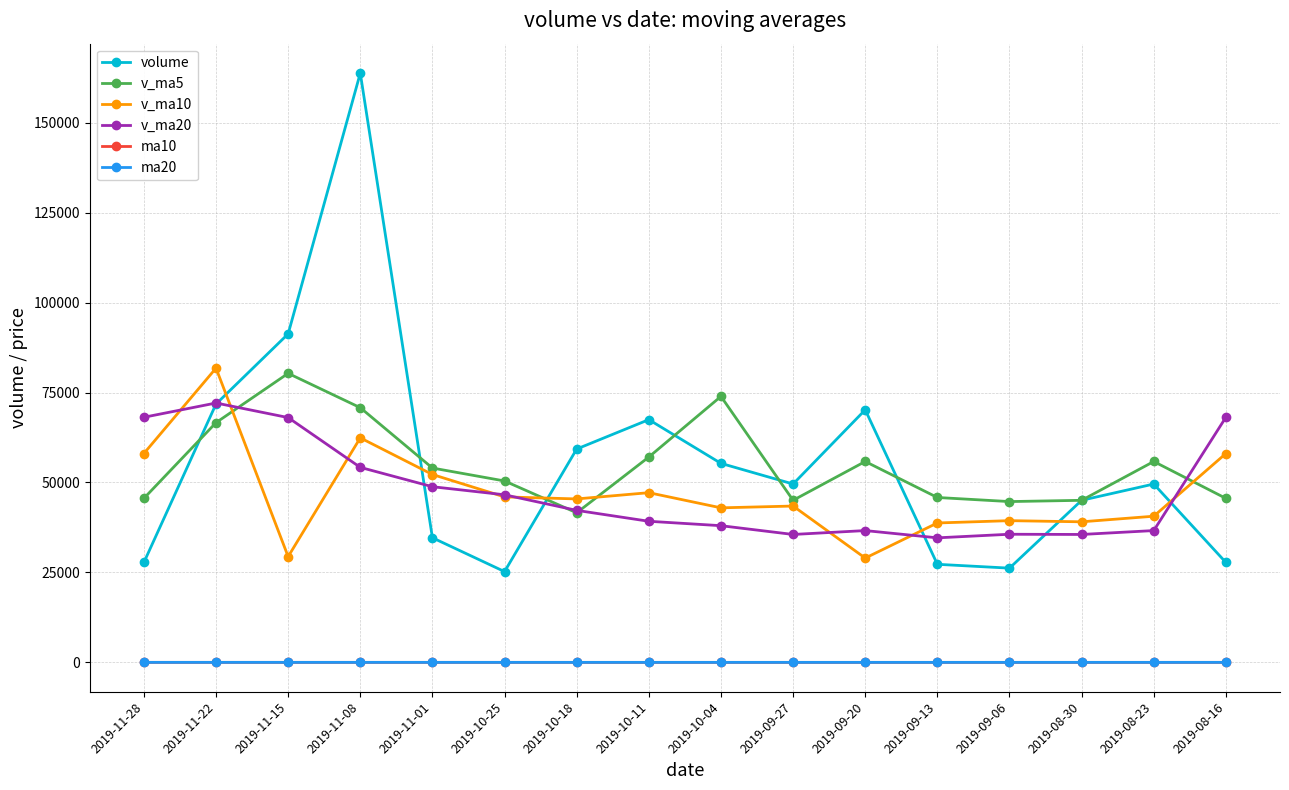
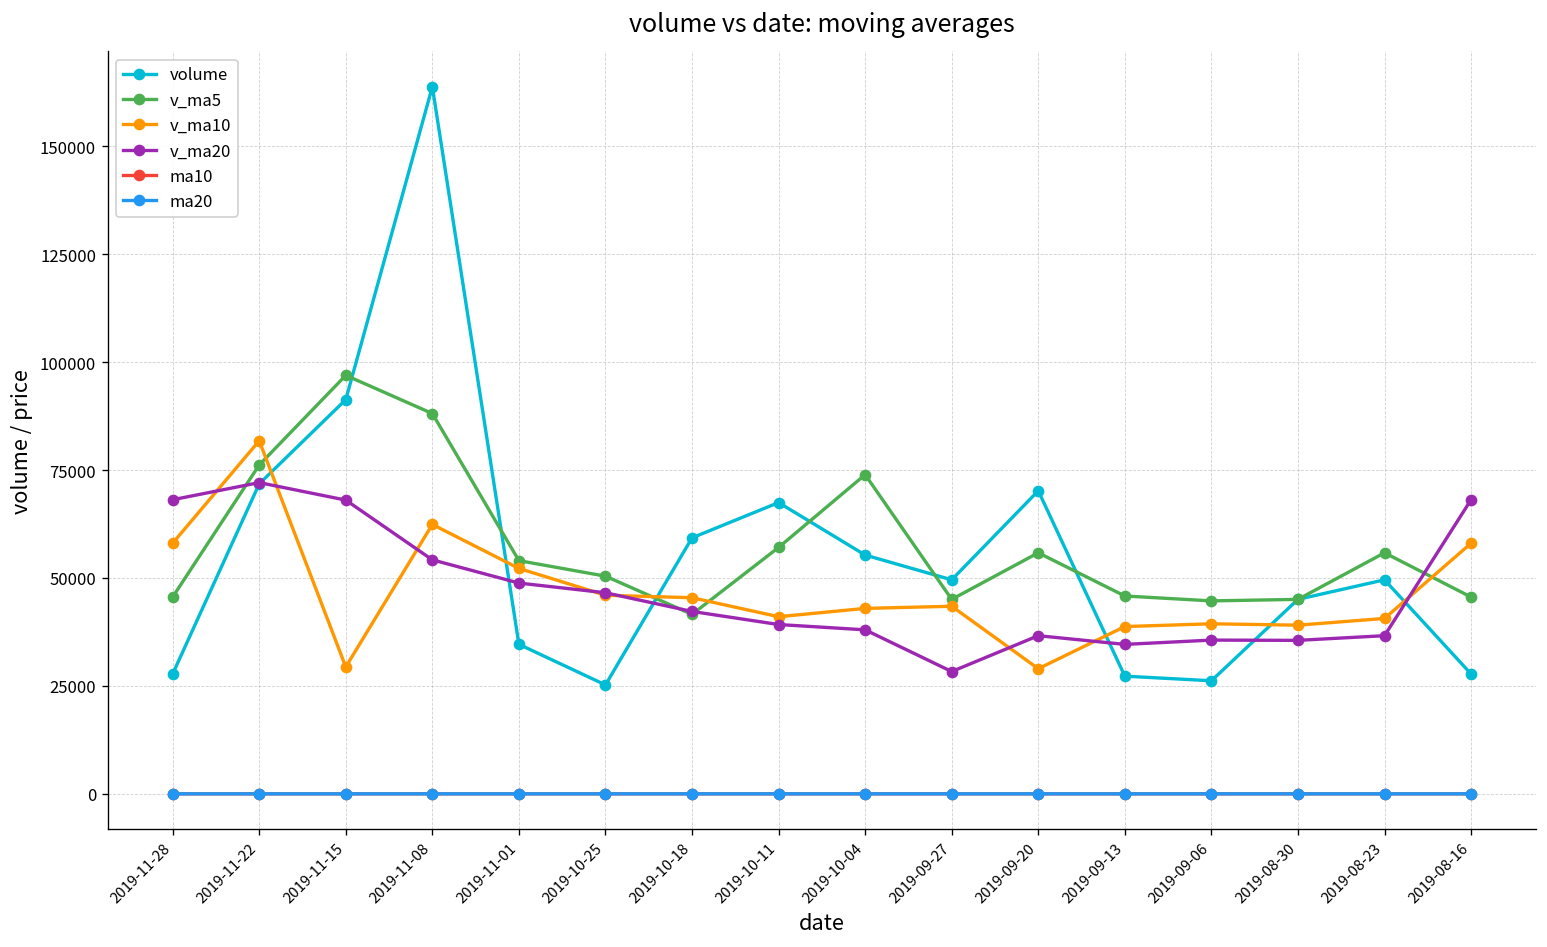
  {
    "v_ma5": {
      "2019-11-28": 46000,
-     "2019-11-22": 67000,
-     "2019-11-15": 80000,
-     "2019-11-08": 71000,
+     "2019-11-22": 76000,
+     "2019-11-15": 97000,
+     "2019-11-08": 88000,
      "2019-11-01": 54000,
      "2019-10-25": 50000,
      "2019-10-11": 57000,
      "2019-10-04": 74000,
      "2019-09-27": 45000,
      "2019-09-20": 56000,
      "2019-09-13": 46000,
      "2019-09-06": 45000,
      "2019-08-23": 56000,
      "2019-08-16": 46000
    },
    "v_ma10": {
      "2019-11-28": 58000,
      "2019-11-22": 82000,
      "2019-11-15": 29000,
      "2019-11-08": 62000,
      "2019-11-01": 52000,
      "2019-10-18": 45000,
-     "2019-10-11": 47000,
+     "2019-10-11": 41000,
      "2019-10-04": 43000,
      "2019-09-27": 43000,
      "2019-09-20": 29000,
      "2019-09-13": 39000,
      "2019-09-06": 39000,
      "2019-08-30": 39000,
      "2019-08-23": 41000,
      "2019-08-16": 58000
    },
    "v_ma20": {
      "2019-11-28": 68000,
      "2019-11-15": 68000,
      "2019-11-08": 54000,
      "2019-11-01": 49000,
      "2019-10-11": 39000,
      "2019-10-04": 38000,
-     "2019-09-27": 36000,
+     "2019-09-27": 28000,
      "2019-09-20": 37000,
      "2019-09-13": 35000,
      "2019-09-06": 36000,
      "2019-08-30": 36000,
      "2019-08-23": 37000,
      "2019-08-16": 68000
    }
  }
